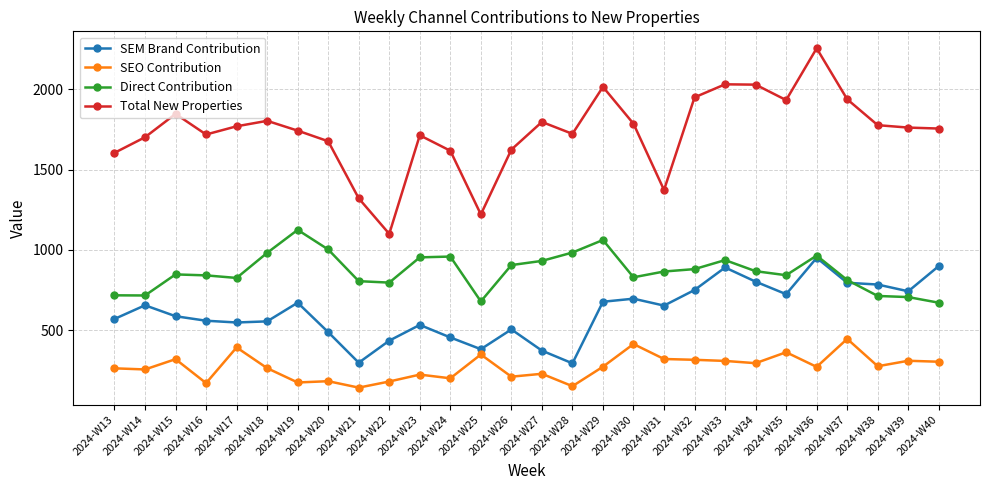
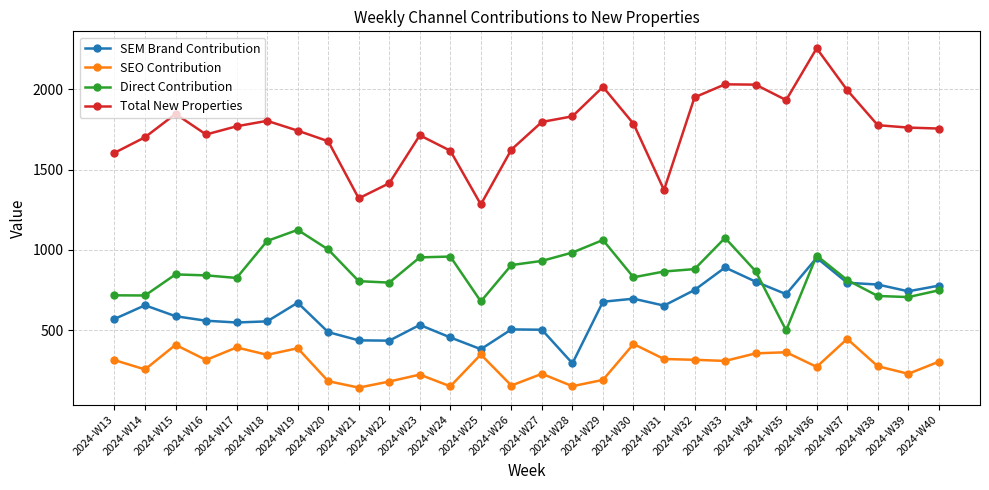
  {
    "SEM Brand Contribution": {
      "2024-W13": 570,
      "2024-W14": 660,
      "2024-W15": 590,
      "2024-W16": 560,
      "2024-W17": 550,
      "2024-W18": 560,
      "2024-W19": 670,
      "2024-W20": 490,
-     "2024-W21": 300,
+     "2024-W21": 440,
      "2024-W22": 440,
      "2024-W23": 530,
      "2024-W24": 460,
      "2024-W25": 380,
      "2024-W26": 510,
-     "2024-W27": 370,
+     "2024-W27": 500,
      "2024-W28": 300,
      "2024-W29": 680,
      "2024-W30": 700,
      "2024-W31": 650,
      "2024-W32": 750,
      "2024-W33": 890,
      "2024-W34": 800,
      "2024-W35": 730,
      "2024-W37": 800,
      "2024-W38": 790,
      "2024-W39": 740,
-     "2024-W40": 900
+     "2024-W40": 780
    },
    "SEO Contribution": {
-     "2024-W13": 260,
+     "2024-W13": 320,
      "2024-W14": 260,
-     "2024-W15": 320,
-     "2024-W16": 170,
+     "2024-W15": 410,
+     "2024-W16": 320,
      "2024-W17": 390,
-     "2024-W18": 270,
-     "2024-W19": 180,
+     "2024-W18": 350,
+     "2024-W19": 390,
      "2024-W20": 180,
      "2024-W21": 140,
      "2024-W22": 180,
      "2024-W23": 230,
-     "2024-W24": 200,
+     "2024-W24": 150,
      "2024-W25": 350,
-     "2024-W26": 210,
+     "2024-W26": 160,
      "2024-W27": 230,
      "2024-W28": 150,
-     "2024-W29": 270,
+     "2024-W29": 190,
      "2024-W30": 420,
      "2024-W31": 320,
      "2024-W32": 320,
      "2024-W33": 310,
-     "2024-W34": 300,
+     "2024-W34": 360,
      "2024-W35": 360,
      "2024-W36": 270,
      "2024-W37": 450,
      "2024-W38": 280,
-     "2024-W39": 310,
+     "2024-W39": 230,
      "2024-W40": 310
    },
    "Direct Contribution": {
      "2024-W13": 720,
      "2024-W14": 720,
      "2024-W15": 850,
      "2024-W16": 840,
      "2024-W17": 830,
-     "2024-W18": 980,
+     "2024-W18": 1060,
      "2024-W19": 1130,
      "2024-W20": 1000,
      "2024-W21": 810,
      "2024-W22": 800,
      "2024-W23": 950,
      "2024-W24": 960,
      "2024-W25": 680,
      "2024-W26": 910,
      "2024-W27": 930,
      "2024-W28": 980,
      "2024-W29": 1060,
      "2024-W30": 830,
      "2024-W31": 870,
      "2024-W32": 880,
-     "2024-W33": 940,
+     "2024-W33": 1080,
      "2024-W34": 870,
-     "2024-W35": 840,
+     "2024-W35": 500,
      "2024-W37": 810,
      "2024-W38": 710,
      "2024-W39": 710,
-     "2024-W40": 670
+     "2024-W40": 750
    },
    "Total New Properties": {
      "2024-W13": 1600,
      "2024-W14": 1700,
      "2024-W16": 1720,
      "2024-W17": 1770,
      "2024-W18": 1800,
      "2024-W19": 1740,
      "2024-W20": 1680,
      "2024-W21": 1320,
-     "2024-W22": 1100,
+     "2024-W22": 1420,
      "2024-W23": 1710,
      "2024-W24": 1620,
-     "2024-W25": 1220,
+     "2024-W25": 1280,
      "2024-W26": 1620,
      "2024-W27": 1800,
-     "2024-W28": 1720,
+     "2024-W28": 1830,
      "2024-W29": 2010,
      "2024-W30": 1790,
      "2024-W31": 1370,
      "2024-W32": 1950,
      "2024-W33": 2030,
      "2024-W34": 2030,
      "2024-W35": 1930,
      "2024-W36": 2250,
-     "2024-W37": 1940,
+     "2024-W37": 1990,
      "2024-W38": 1780,
      "2024-W39": 1760,
      "2024-W40": 1760
    }
  }
